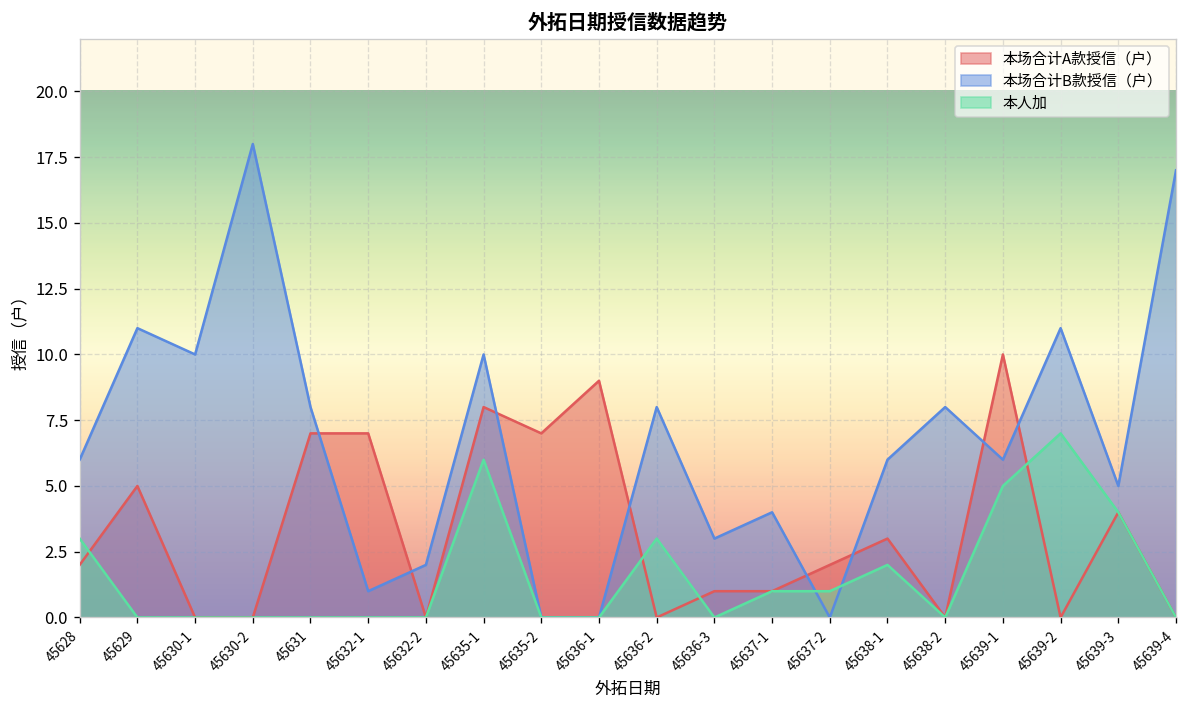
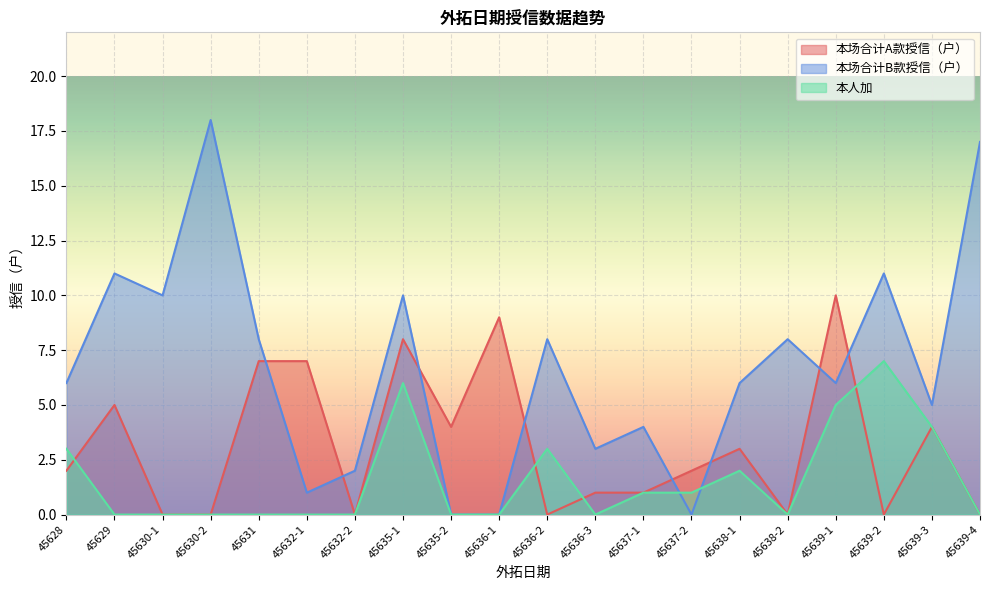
  {
    "本场合计A款授信（户）": {
      "45628": 2,
      "45629": 5,
      "45631": 7,
      "45632-1": 7,
      "45635-1": 8,
-     "45635-2": 7,
+     "45635-2": 4,
      "45636-1": 9,
      "45636-2": 0,
      "45636-3": 1,
      "45637-2": 2,
      "45638-1": 3,
      "45639-1": 10,
      "45639-2": 0
    },
    "本场合计B款授信（户）": {
      "45628": 6,
      "45629": 11,
      "45630-1": 10,
      "45630-2": 18,
      "45631": 8,
      "45632-1": 1,
      "45632-2": 2,
      "45635-1": 10,
      "45636-2": 8,
      "45636-3": 3,
      "45637-1": 4,
      "45637-2": 0,
      "45638-1": 6,
      "45638-2": 8,
      "45639-1": 6,
      "45639-2": 11,
      "45639-3": 5,
      "45639-4": 17
    },
    "本人加": {
      "45628": 3,
      "45629": 0,
      "45631": 0,
      "45632-1": 0,
      "45635-1": 6,
      "45636-2": 3,
      "45636-3": 0,
      "45637-2": 1,
      "45638-1": 2,
      "45639-1": 5,
      "45639-2": 7
    }
  }
